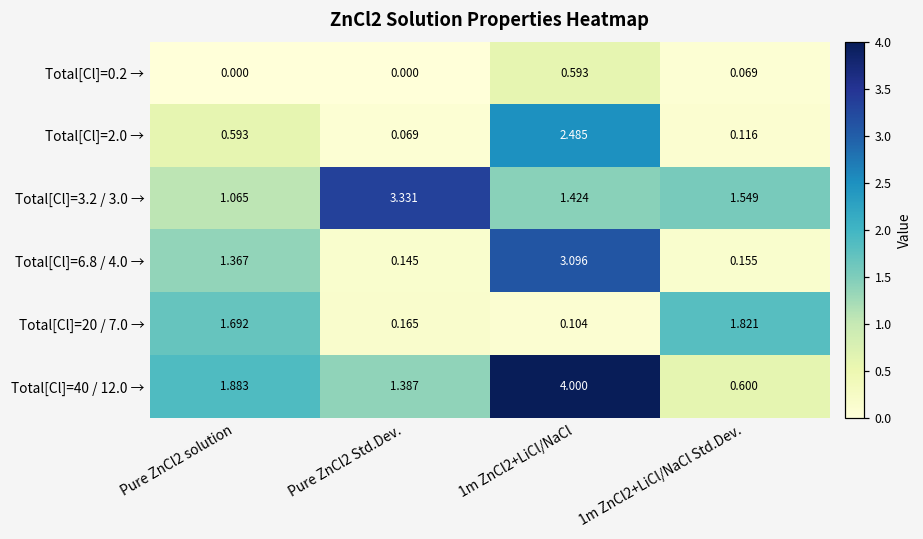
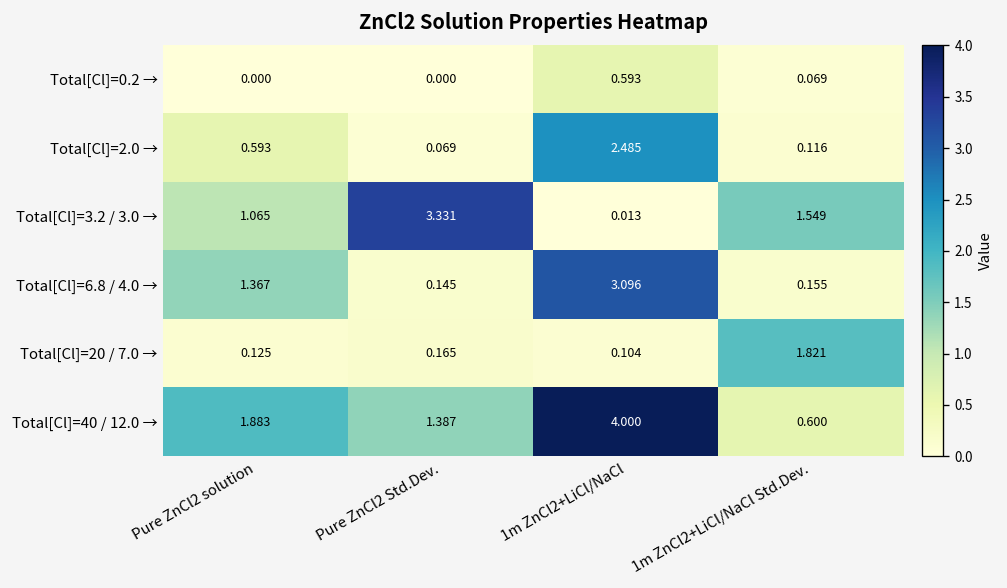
  {
    "Total[Cl]=0.2 →": {
      "Pure ZnCl2 solution": 0.000,
      "Pure ZnCl2 Std.Dev.": 0.000,
      "1m ZnCl2+LiCl/NaCl": 0.593,
      "1m ZnCl2+LiCl/NaCl Std.Dev.": 0.069
    },
    "Total[Cl]=2.0 →": {
      "Pure ZnCl2 solution": 0.593,
      "Pure ZnCl2 Std.Dev.": 0.069,
      "1m ZnCl2+LiCl/NaCl": 2.485,
      "1m ZnCl2+LiCl/NaCl Std.Dev.": 0.116
    },
    "Total[Cl]=3.2 / 3.0 →": {
      "Pure ZnCl2 solution": 1.065,
      "Pure ZnCl2 Std.Dev.": 3.331,
-     "1m ZnCl2+LiCl/NaCl": 1.424,
+     "1m ZnCl2+LiCl/NaCl": 0.013,
      "1m ZnCl2+LiCl/NaCl Std.Dev.": 1.549
    },
    "Total[Cl]=6.8 / 4.0 →": {
      "Pure ZnCl2 solution": 1.367,
      "Pure ZnCl2 Std.Dev.": 0.145,
      "1m ZnCl2+LiCl/NaCl": 3.096,
      "1m ZnCl2+LiCl/NaCl Std.Dev.": 0.155
    },
    "Total[Cl]=20 / 7.0 →": {
-     "Pure ZnCl2 solution": 1.692,
+     "Pure ZnCl2 solution": 0.125,
      "Pure ZnCl2 Std.Dev.": 0.165,
      "1m ZnCl2+LiCl/NaCl": 0.104,
      "1m ZnCl2+LiCl/NaCl Std.Dev.": 1.821
    },
    "Total[Cl]=40 / 12.0 →": {
      "Pure ZnCl2 solution": 1.883,
      "Pure ZnCl2 Std.Dev.": 1.387,
      "1m ZnCl2+LiCl/NaCl": 4.000,
      "1m ZnCl2+LiCl/NaCl Std.Dev.": 0.600
    }
  }
